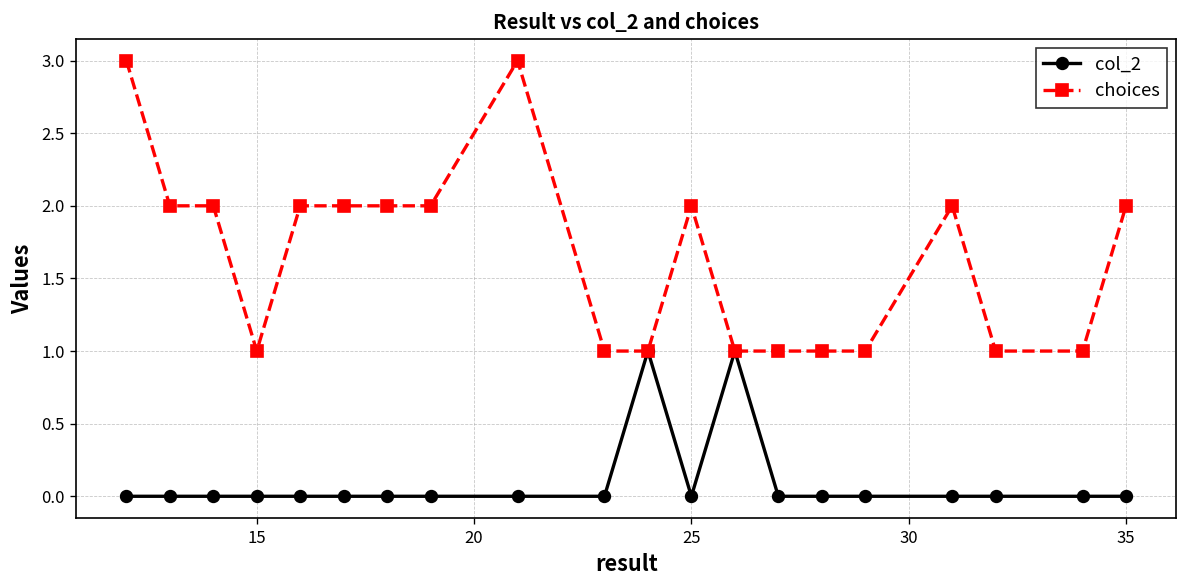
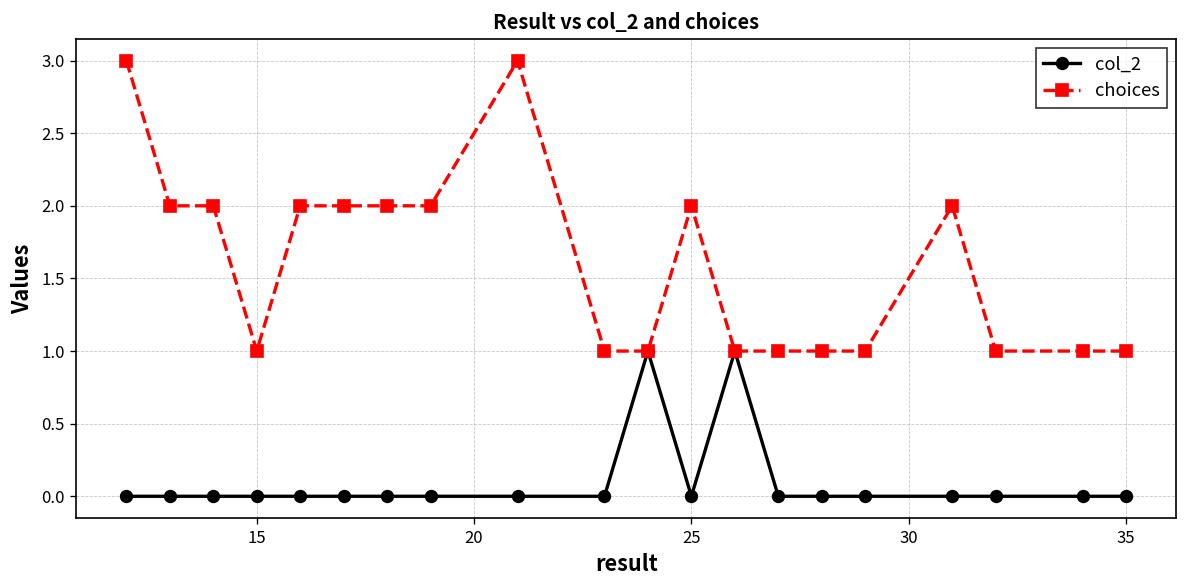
  {
    "col_2": {
      "15": 0,
      "25": 0,
      "35": 0
    },
    "choices": {
      "15": 1,
      "25": 2,
-     "35": 2
+     "35": 1
    }
  }
